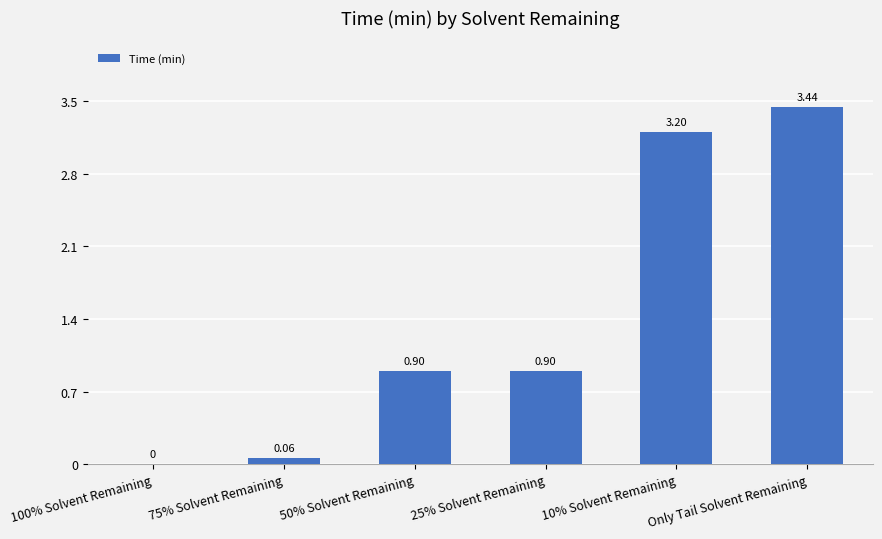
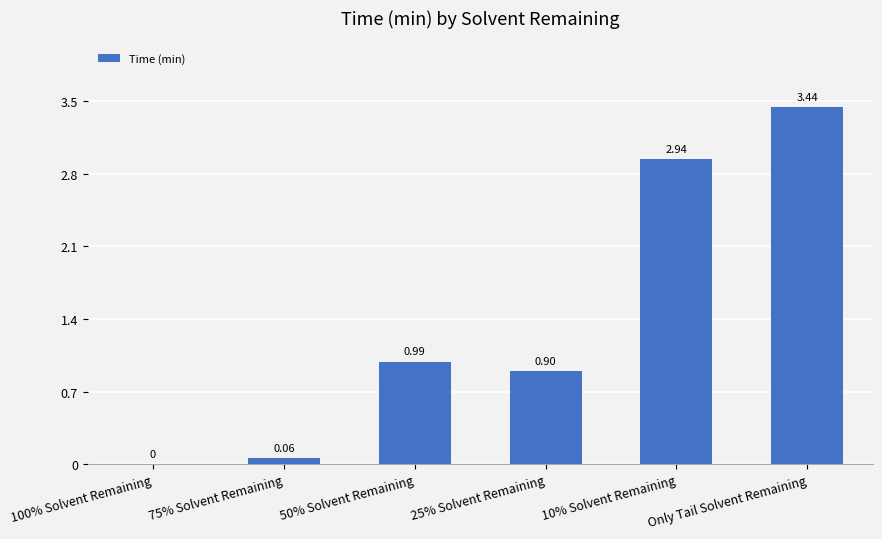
  {
    "100% Solvent Remaining": 0,
    "75% Solvent Remaining": 0.06,
-   "50% Solvent Remaining": 0.90,
+   "50% Solvent Remaining": 0.99,
    "25% Solvent Remaining": 0.90,
-   "10% Solvent Remaining": 3.20,
+   "10% Solvent Remaining": 2.94,
    "Only Tail Solvent Remaining": 3.44
  }
